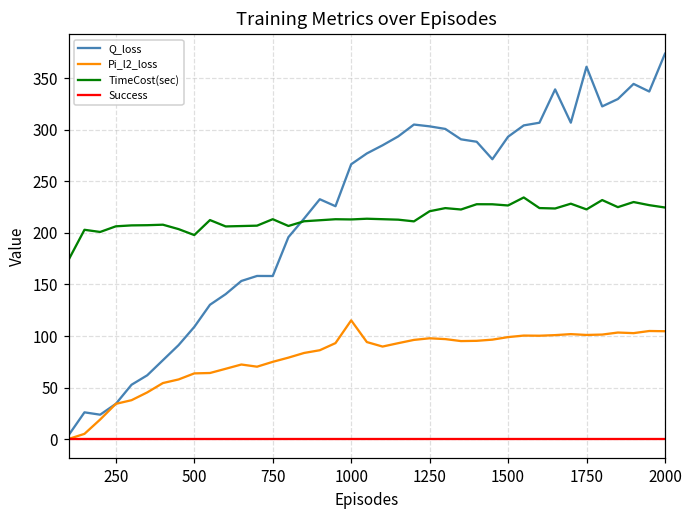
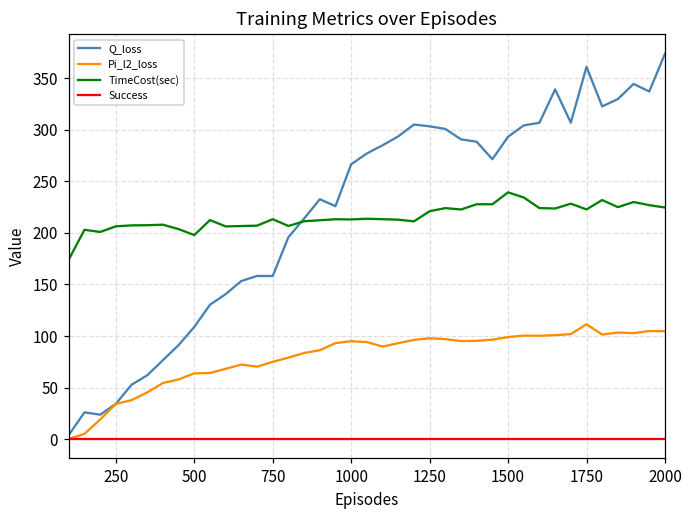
  {
    "Q_loss": {
      "500": 110,
      "750": 160,
      "1000": 270,
      "1250": 300,
      "1500": 290,
      "1750": 360,
      "2000": 370
    },
    "Pi_l2_loss": {
      "500": 60,
      "750": 70,
-     "1000": 120,
+     "1000": 90,
      "1250": 100,
      "1500": 100,
-     "1750": 100,
+     "1750": 110,
      "2000": 100
    },
    "TimeCost(sec)": {
      "250": 210,
      "500": 200,
      "750": 210,
      "1000": 210,
      "1250": 220,
-     "1500": 230,
+     "1500": 240,
      "1750": 220,
      "2000": 220
    },
    "Success": {
      "250": 0,
      "500": 0,
      "750": 0,
      "1000": 0,
      "1250": 0,
      "1500": 0,
      "1750": 0,
      "2000": 0
    }
  }
